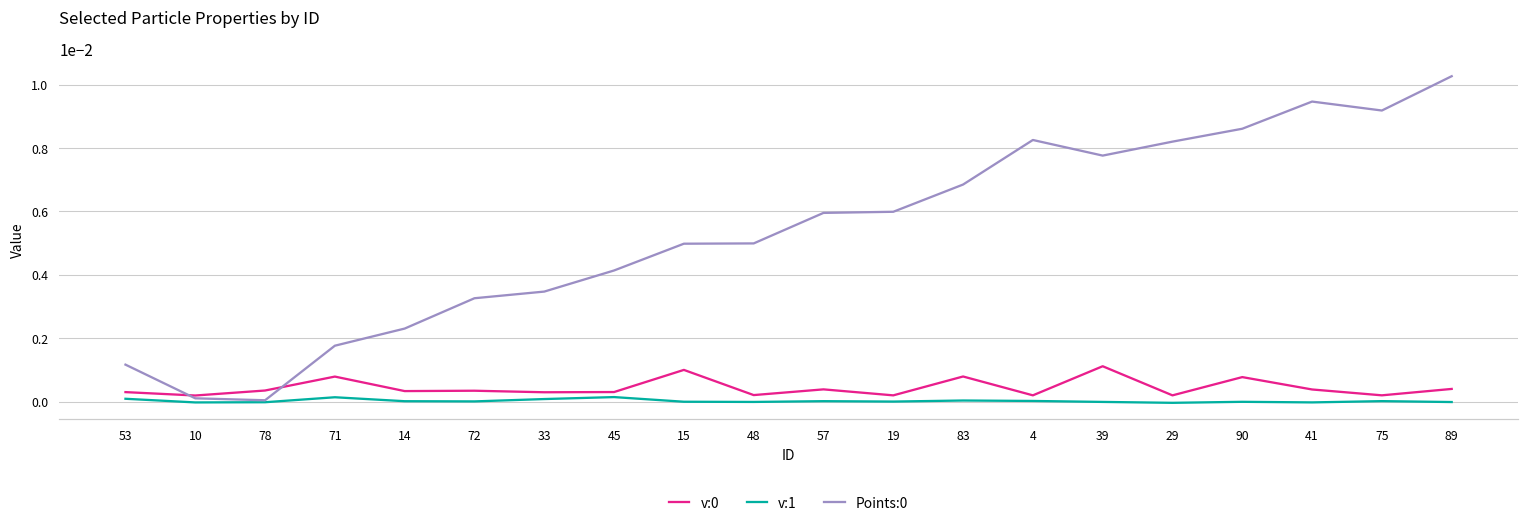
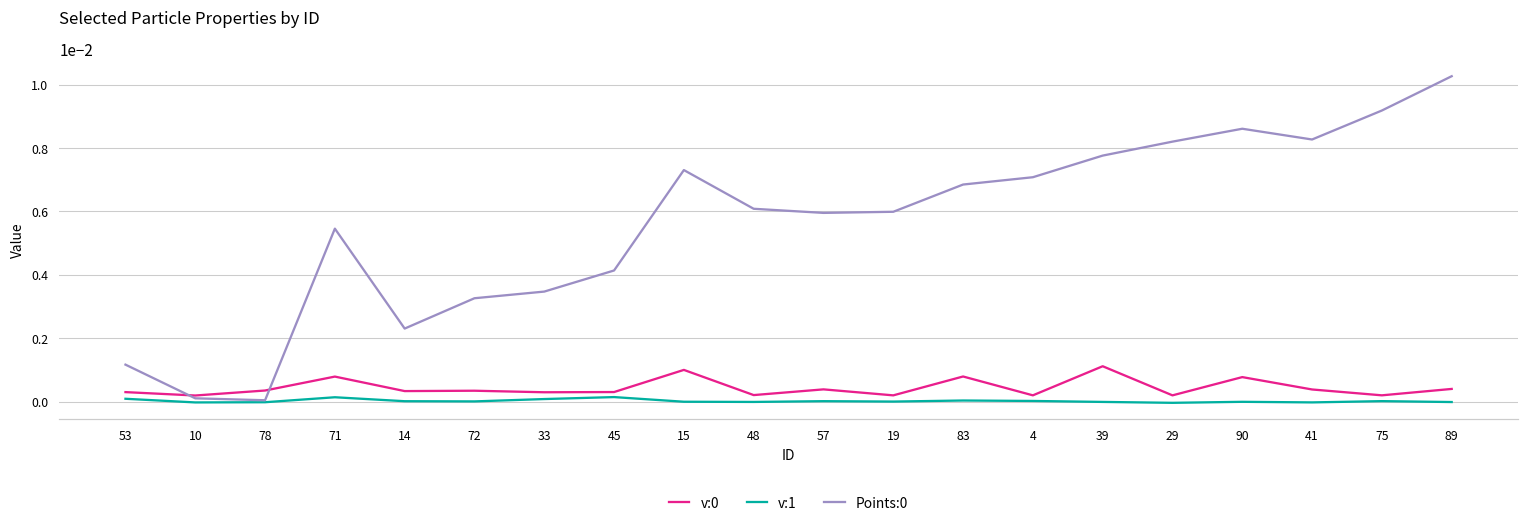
  {
    "v:0": {
      "53": 0.0003,
      "78": 0.0004,
      "71": 0.0008,
      "14": 0.0003,
      "72": 0.0003,
      "33": 0.0003,
      "45": 0.0003,
      "15": 0.0010,
      "48": 0.0002,
      "57": 0.0004,
      "19": 0.0002,
      "83": 0.0008,
      "4": 0.0002,
      "39": 0.0011,
      "29": 0.0002,
      "90": 0.0008,
      "41": 0.0004,
      "75": 0.0002,
      "89": 0.0004
    },
    "v:1": {
      "53": 0.0001,
      "10": 0.0000,
      "71": 0.0001,
      "14": 0.0000,
      "72": 0.0000,
      "33": 0.0001,
      "45": 0.0001,
      "15": 0.0000,
      "48": 0.0000,
      "57": 0.0000,
      "19": 0.0000,
      "83": 0.0000,
      "4": 0.0000,
      "39": 0.0000,
      "29": 0.0000,
      "90": 0.0000,
      "41": 0.0000,
      "75": 0.0000,
      "89": 0.0000
    },
    "Points:0": {
      "53": 0.0012,
-     "71": 0.0018,
+     "71": 0.0055,
      "14": 0.0023,
      "72": 0.0033,
      "33": 0.0035,
      "45": 0.0041,
-     "15": 0.0050,
-     "48": 0.0050,
+     "15": 0.0073,
+     "48": 0.0061,
      "57": 0.0060,
      "19": 0.0060,
      "83": 0.0069,
-     "4": 0.0083,
+     "4": 0.0071,
      "39": 0.0078,
      "29": 0.0082,
      "90": 0.0086,
-     "41": 0.0095,
+     "41": 0.0083,
      "75": 0.0092,
      "89": 0.0103
    }
  }
